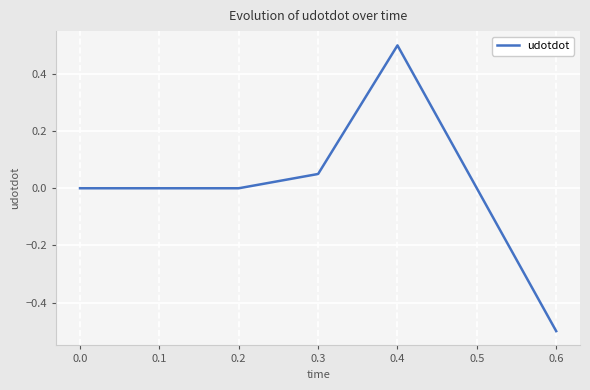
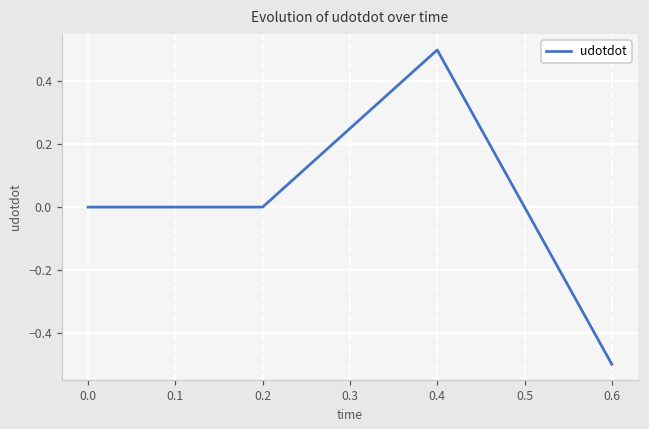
  {
    "0.0": 0.00,
    "0.1": 0.00,
    "0.2": 0.00,
-   "0.3": 0.05,
+   "0.3": 0.25,
    "0.4": 0.50,
    "0.5": 0.00,
    "0.6": -0.50
  }
